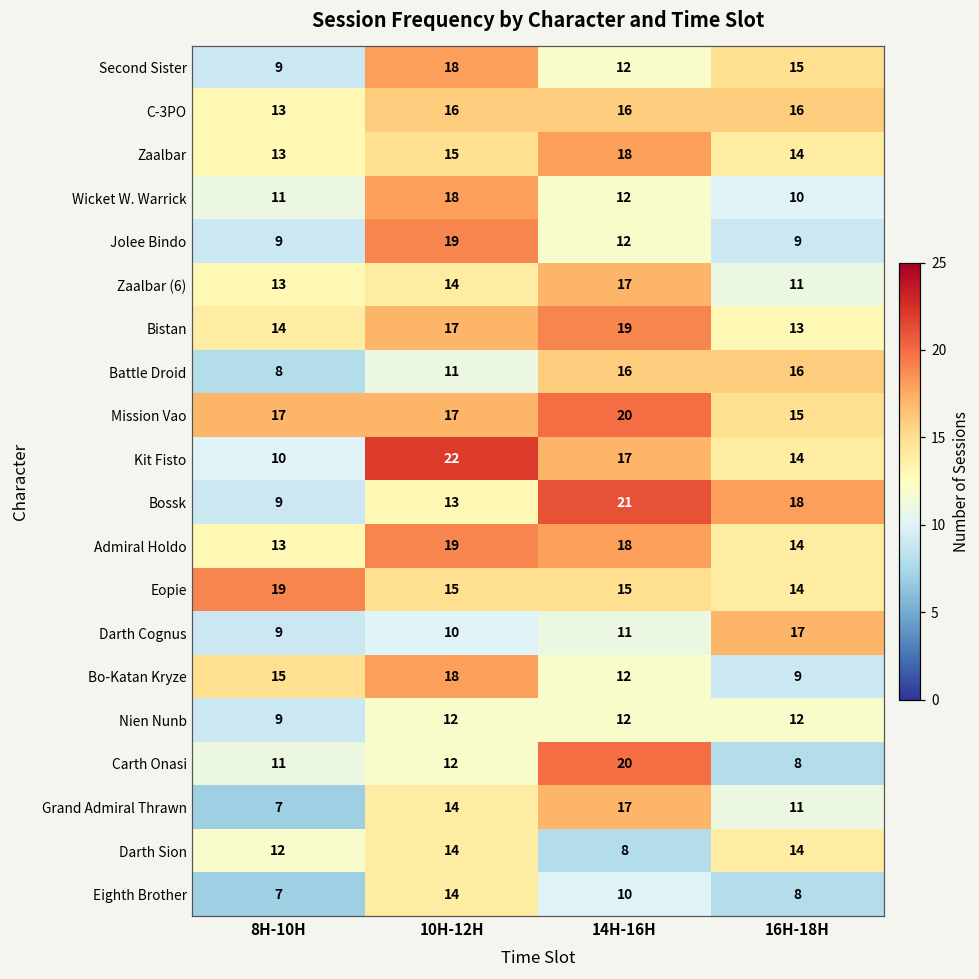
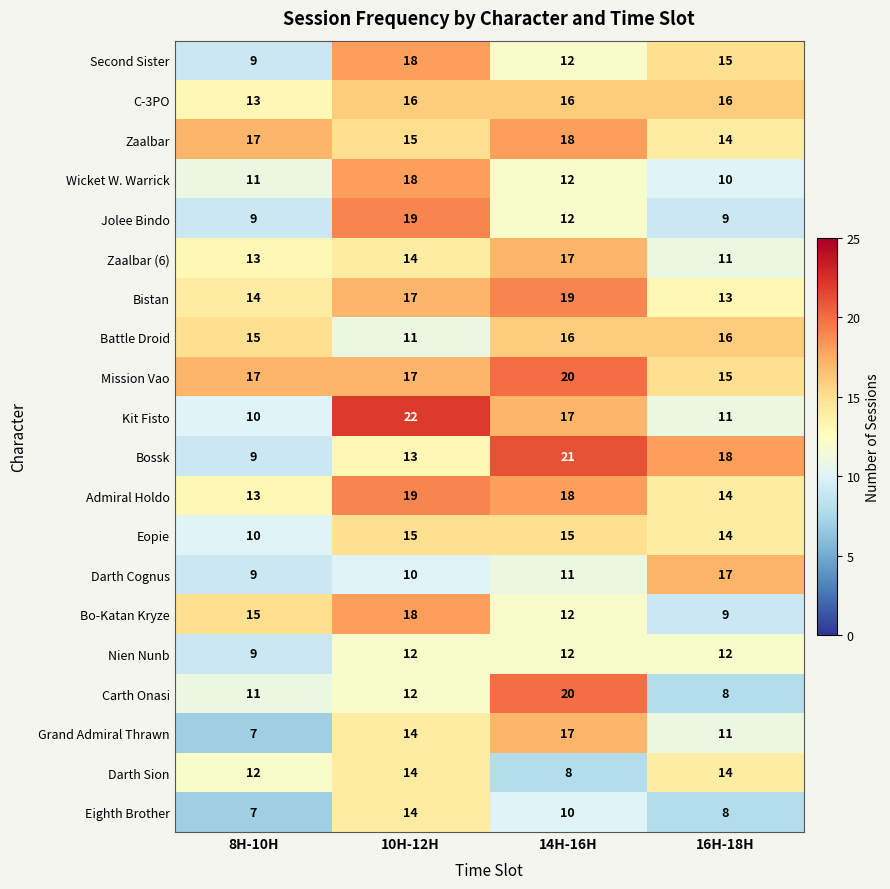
  {
    "Second Sister": {
      "8H-10H": 9,
      "10H-12H": 18,
      "14H-16H": 12,
      "16H-18H": 15
    },
    "C-3PO": {
      "8H-10H": 13,
      "10H-12H": 16,
      "14H-16H": 16,
      "16H-18H": 16
    },
    "Zaalbar": {
-     "8H-10H": 13,
+     "8H-10H": 17,
      "10H-12H": 15,
      "14H-16H": 18,
      "16H-18H": 14
    },
    "Wicket W. Warrick": {
      "8H-10H": 11,
      "10H-12H": 18,
      "14H-16H": 12,
      "16H-18H": 10
    },
    "Jolee Bindo": {
      "8H-10H": 9,
      "10H-12H": 19,
      "14H-16H": 12,
      "16H-18H": 9
    },
    "Zaalbar (6)": {
      "8H-10H": 13,
      "10H-12H": 14,
      "14H-16H": 17,
      "16H-18H": 11
    },
    "Bistan": {
      "8H-10H": 14,
      "10H-12H": 17,
      "14H-16H": 19,
      "16H-18H": 13
    },
    "Battle Droid": {
-     "8H-10H": 8,
+     "8H-10H": 15,
      "10H-12H": 11,
      "14H-16H": 16,
      "16H-18H": 16
    },
    "Mission Vao": {
      "8H-10H": 17,
      "10H-12H": 17,
      "14H-16H": 20,
      "16H-18H": 15
    },
    "Kit Fisto": {
      "8H-10H": 10,
      "10H-12H": 22,
      "14H-16H": 17,
-     "16H-18H": 14
+     "16H-18H": 11
    },
    "Bossk": {
      "8H-10H": 9,
      "10H-12H": 13,
      "14H-16H": 21,
      "16H-18H": 18
    },
    "Admiral Holdo": {
      "8H-10H": 13,
      "10H-12H": 19,
      "14H-16H": 18,
      "16H-18H": 14
    },
    "Eopie": {
-     "8H-10H": 19,
+     "8H-10H": 10,
      "10H-12H": 15,
      "14H-16H": 15,
      "16H-18H": 14
    },
    "Darth Cognus": {
      "8H-10H": 9,
      "10H-12H": 10,
      "14H-16H": 11,
      "16H-18H": 17
    },
    "Bo-Katan Kryze": {
      "8H-10H": 15,
      "10H-12H": 18,
      "14H-16H": 12,
      "16H-18H": 9
    },
    "Nien Nunb": {
      "8H-10H": 9,
      "10H-12H": 12,
      "14H-16H": 12,
      "16H-18H": 12
    },
    "Carth Onasi": {
      "8H-10H": 11,
      "10H-12H": 12,
      "14H-16H": 20,
      "16H-18H": 8
    },
    "Grand Admiral Thrawn": {
      "8H-10H": 7,
      "10H-12H": 14,
      "14H-16H": 17,
      "16H-18H": 11
    },
    "Darth Sion": {
      "8H-10H": 12,
      "10H-12H": 14,
      "14H-16H": 8,
      "16H-18H": 14
    },
    "Eighth Brother": {
      "8H-10H": 7,
      "10H-12H": 14,
      "14H-16H": 10,
      "16H-18H": 8
    }
  }
